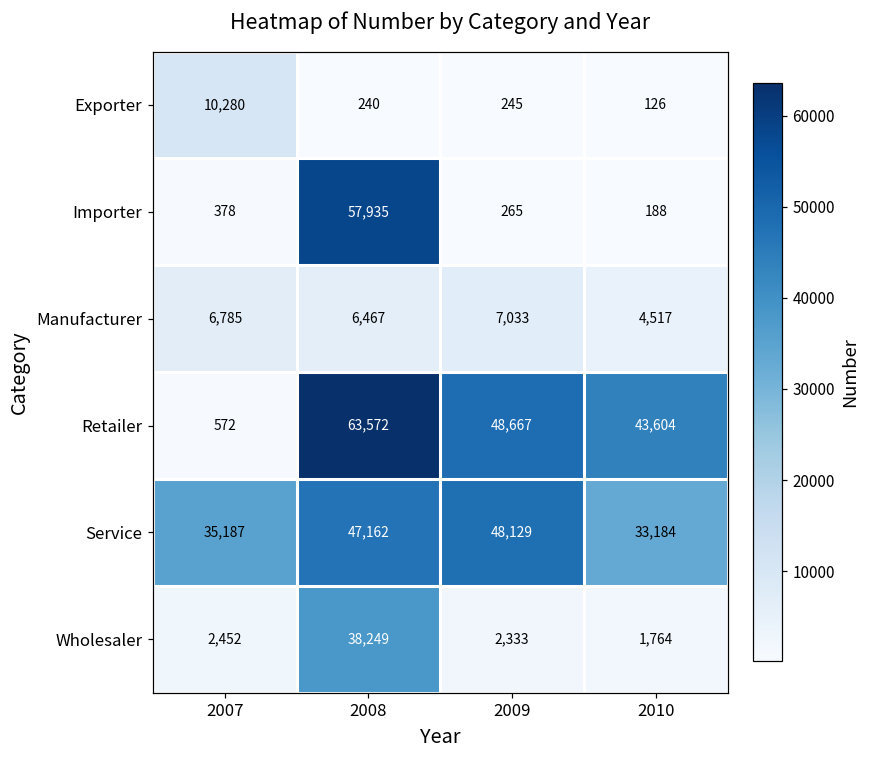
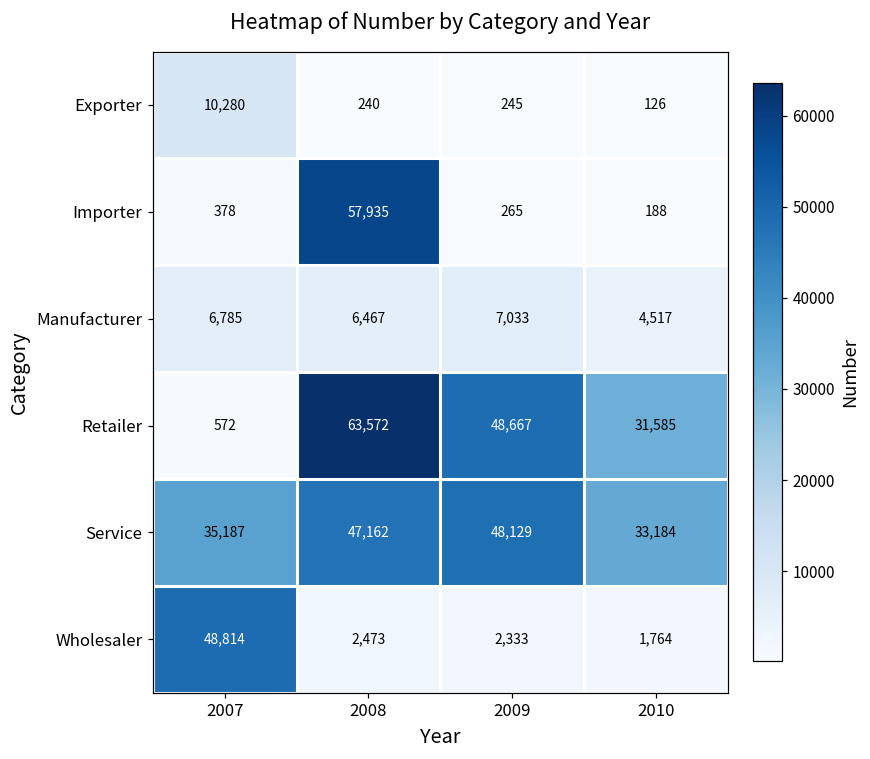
  {
    "Exporter": {
      "2007": "10,280",
      "2008": "240",
      "2009": "245",
      "2010": "126"
    },
    "Importer": {
      "2007": "378",
      "2008": "57,935",
      "2009": "265",
      "2010": "188"
    },
    "Manufacturer": {
      "2007": "6,785",
      "2008": "6,467",
      "2009": "7,033",
      "2010": "4,517"
    },
    "Retailer": {
      "2007": "572",
      "2008": "63,572",
      "2009": "48,667",
-     "2010": "43,604"
+     "2010": "31,585"
    },
    "Service": {
      "2007": "35,187",
      "2008": "47,162",
      "2009": "48,129",
      "2010": "33,184"
    },
    "Wholesaler": {
-     "2007": "2,452",
-     "2008": "38,249",
+     "2007": "48,814",
+     "2008": "2,473",
      "2009": "2,333",
      "2010": "1,764"
    }
  }
